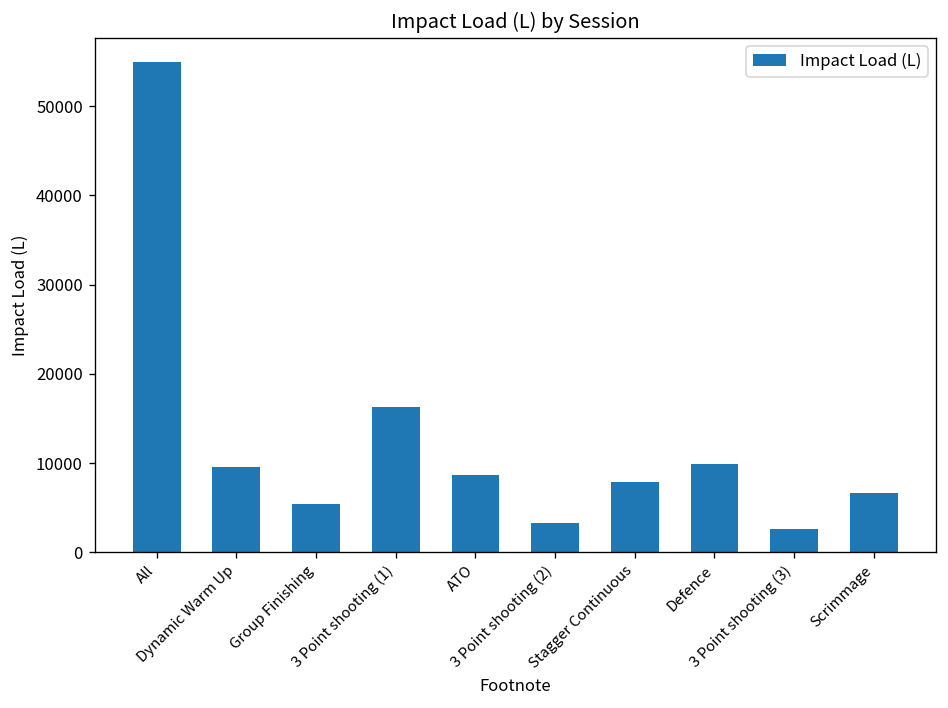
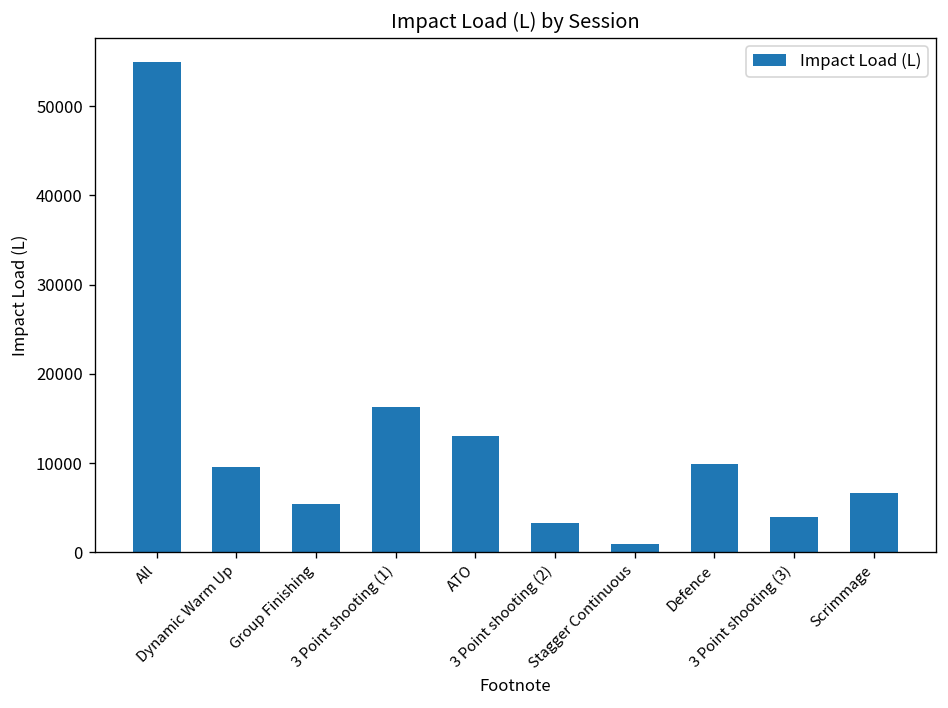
  {
    "All": 55000,
    "Dynamic Warm Up": 10000,
    "Group Finishing": 5000,
    "3 Point shooting (1)": 16000,
-   "ATO": 9000,
+   "ATO": 13000,
    "3 Point shooting (2)": 3000,
-   "Stagger Continuous": 8000,
+   "Stagger Continuous": 1000,
    "Defence": 10000,
-   "3 Point shooting (3)": 3000,
+   "3 Point shooting (3)": 4000,
    "Scrimmage": 7000
  }
